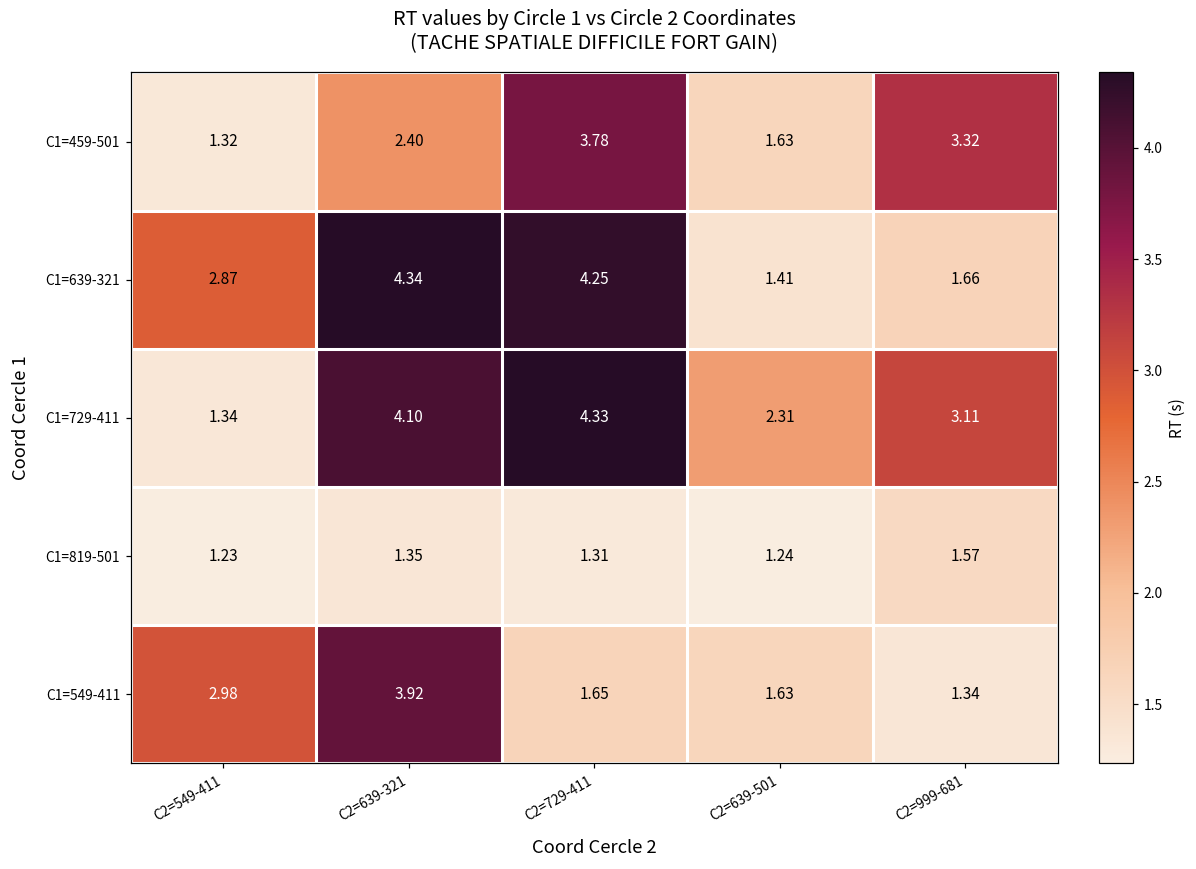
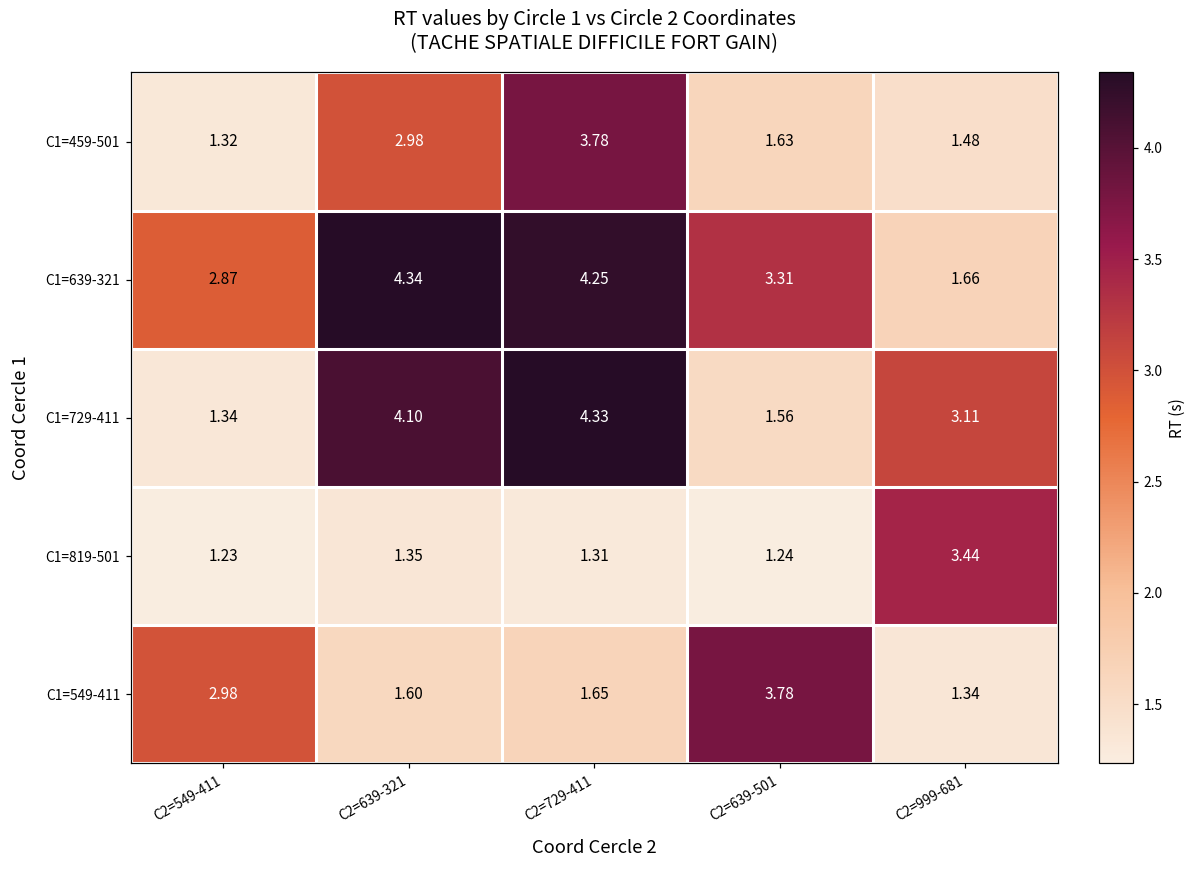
  {
    "C1=459-501": {
      "C2=549-411": 1.32,
-     "C2=639-321": 2.40,
+     "C2=639-321": 2.98,
      "C2=729-411": 3.78,
      "C2=639-501": 1.63,
-     "C2=999-681": 3.32
+     "C2=999-681": 1.48
    },
    "C1=639-321": {
      "C2=549-411": 2.87,
      "C2=639-321": 4.34,
      "C2=729-411": 4.25,
-     "C2=639-501": 1.41,
+     "C2=639-501": 3.31,
      "C2=999-681": 1.66
    },
    "C1=729-411": {
      "C2=549-411": 1.34,
      "C2=639-321": 4.10,
      "C2=729-411": 4.33,
-     "C2=639-501": 2.31,
+     "C2=639-501": 1.56,
      "C2=999-681": 3.11
    },
    "C1=819-501": {
      "C2=549-411": 1.23,
      "C2=639-321": 1.35,
      "C2=729-411": 1.31,
      "C2=639-501": 1.24,
-     "C2=999-681": 1.57
+     "C2=999-681": 3.44
    },
    "C1=549-411": {
      "C2=549-411": 2.98,
-     "C2=639-321": 3.92,
+     "C2=639-321": 1.60,
      "C2=729-411": 1.65,
-     "C2=639-501": 1.63,
+     "C2=639-501": 3.78,
      "C2=999-681": 1.34
    }
  }
